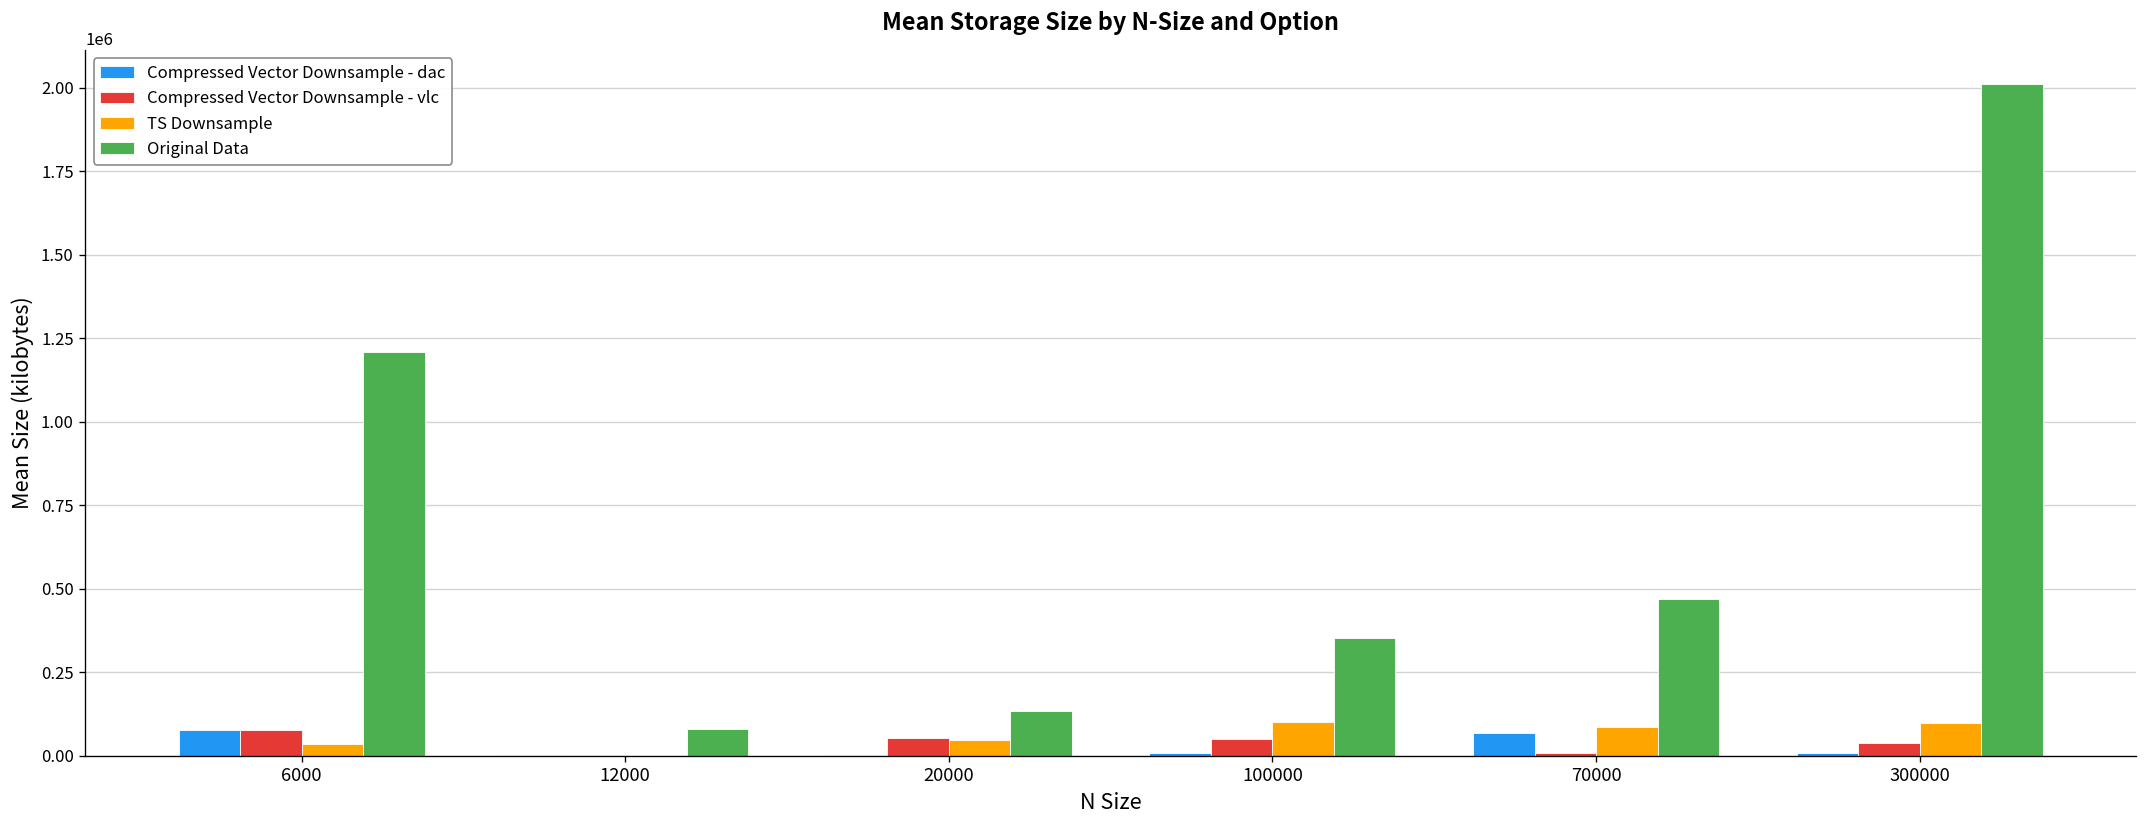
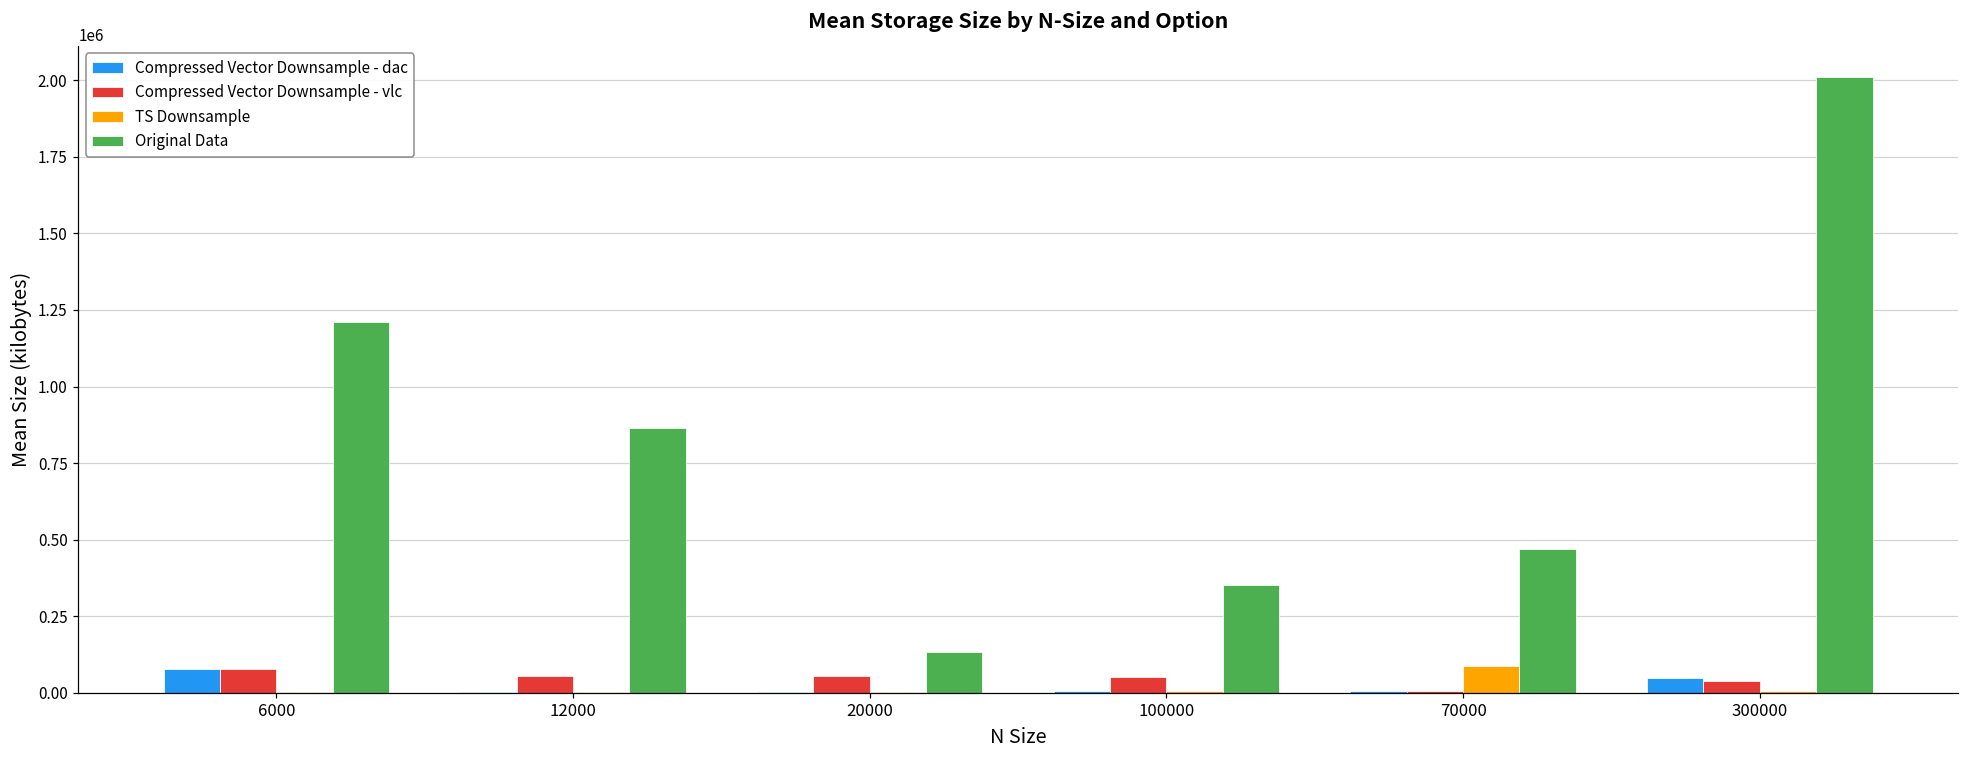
  {
    "Compressed Vector Downsample - dac": {
      "6000": 80000,
-     "70000": 70000,
-     "300000": 10000
+     "70000": 10000,
+     "300000": 50000
    },
    "Compressed Vector Downsample - vlc": {
      "6000": 80000,
-     "12000": 0,
+     "12000": 50000,
      "20000": 50000,
      "100000": 50000,
      "300000": 40000
    },
    "TS Downsample": {
-     "6000": 30000,
-     "20000": 50000,
-     "100000": 100000,
+     "6000": 0,
+     "20000": 0,
+     "100000": 10000,
      "70000": 90000,
-     "300000": 100000
+     "300000": 10000
    },
    "Original Data": {
      "6000": 1210000,
-     "12000": 80000,
+     "12000": 860000,
      "20000": 130000,
      "100000": 350000,
      "70000": 470000,
      "300000": 2010000
    }
  }
